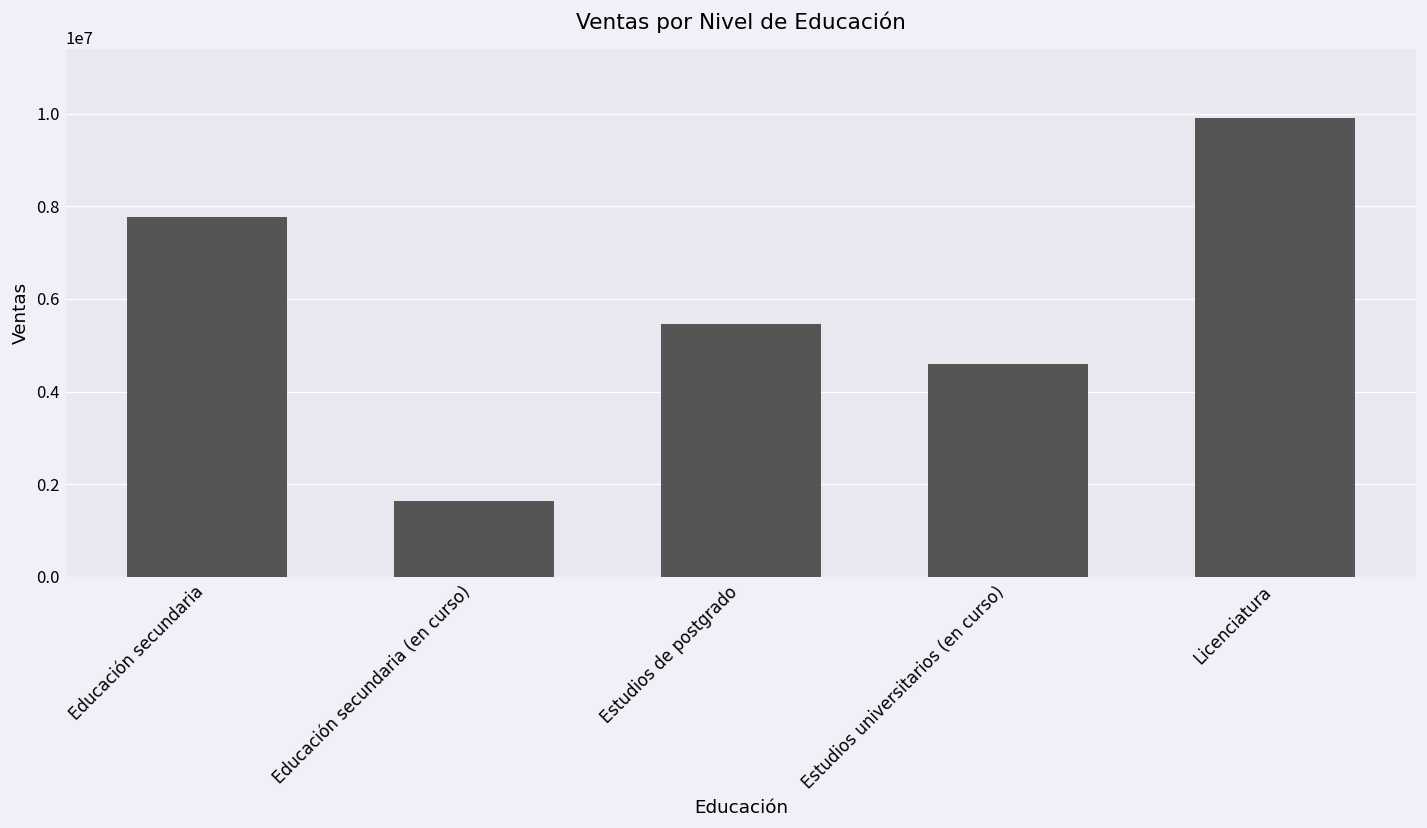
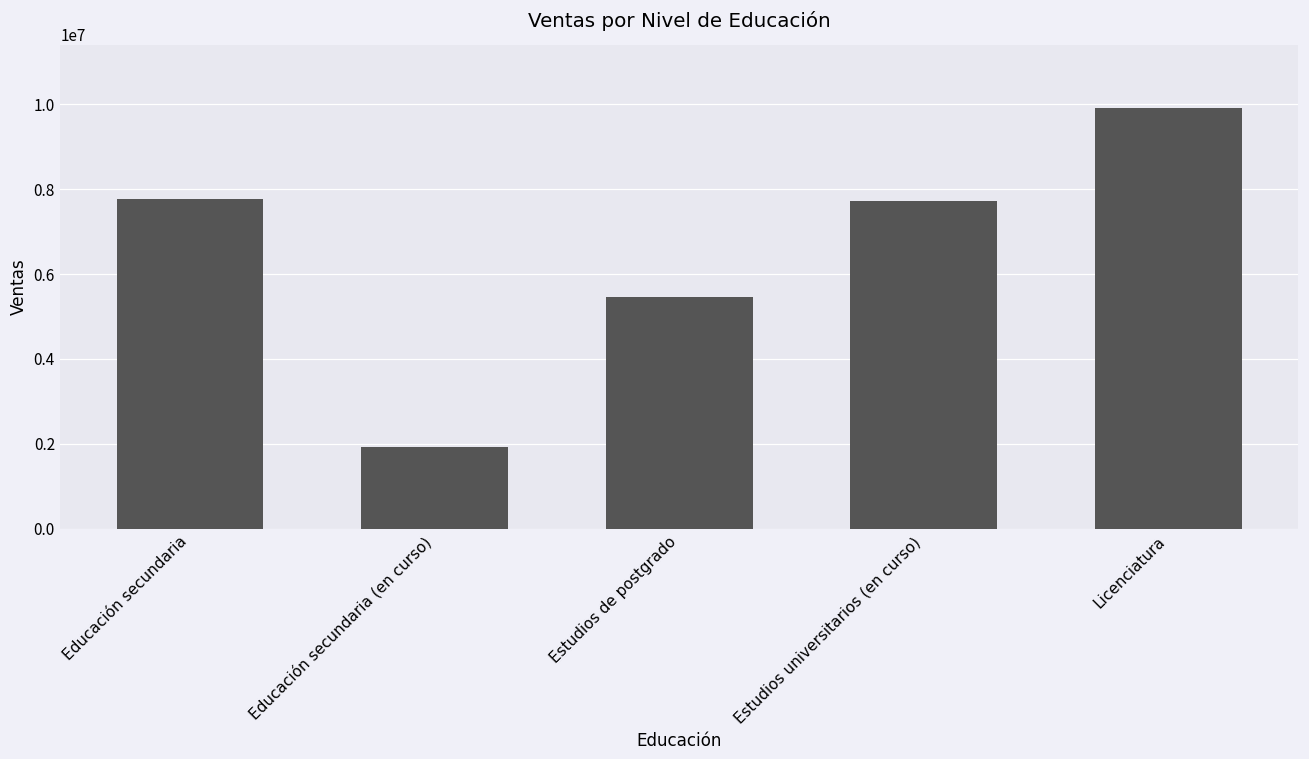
  {
    "Educación secundaria": 7800000,
-   "Educación secundaria (en curso)": 1600000,
+   "Educación secundaria (en curso)": 1900000,
    "Estudios de postgrado": 5500000,
-   "Estudios universitarios (en curso)": 4600000,
+   "Estudios universitarios (en curso)": 7700000,
    "Licenciatura": 9900000
  }
